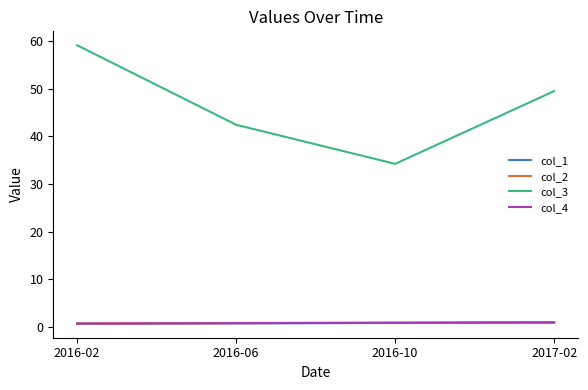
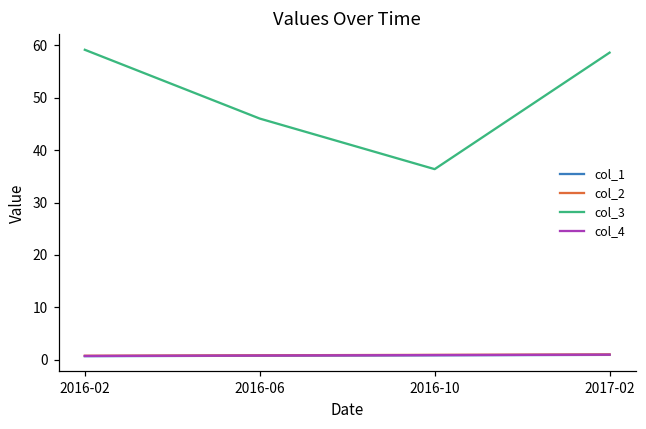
  {
    "col_3": {
      "2016-02": 59,
-     "2016-06": 42,
-     "2016-10": 34,
-     "2017-02": 50
+     "2016-06": 46,
+     "2016-10": 36,
+     "2017-02": 59
    }
  }
